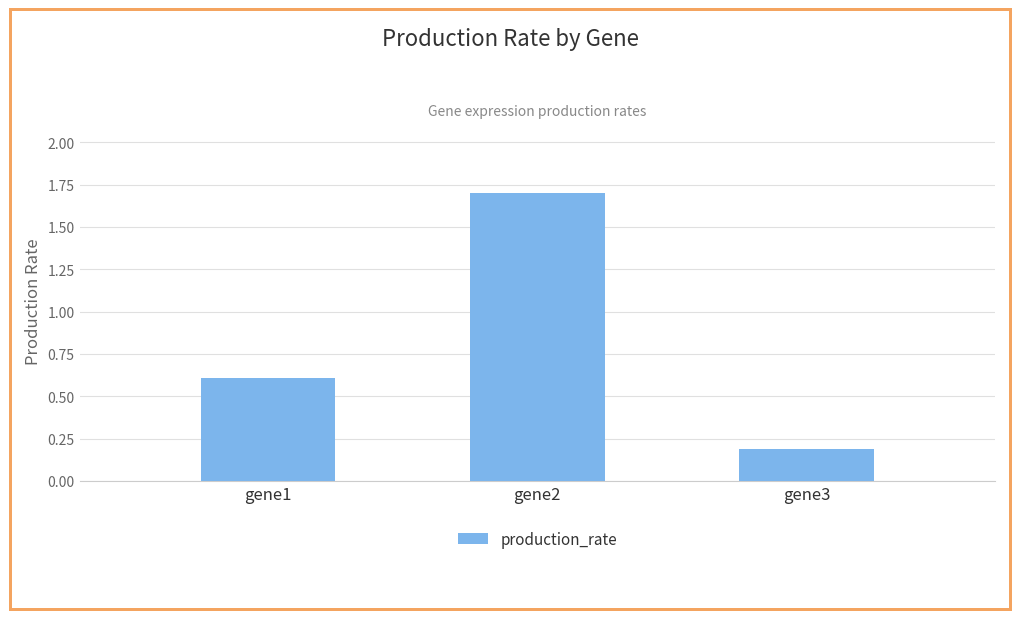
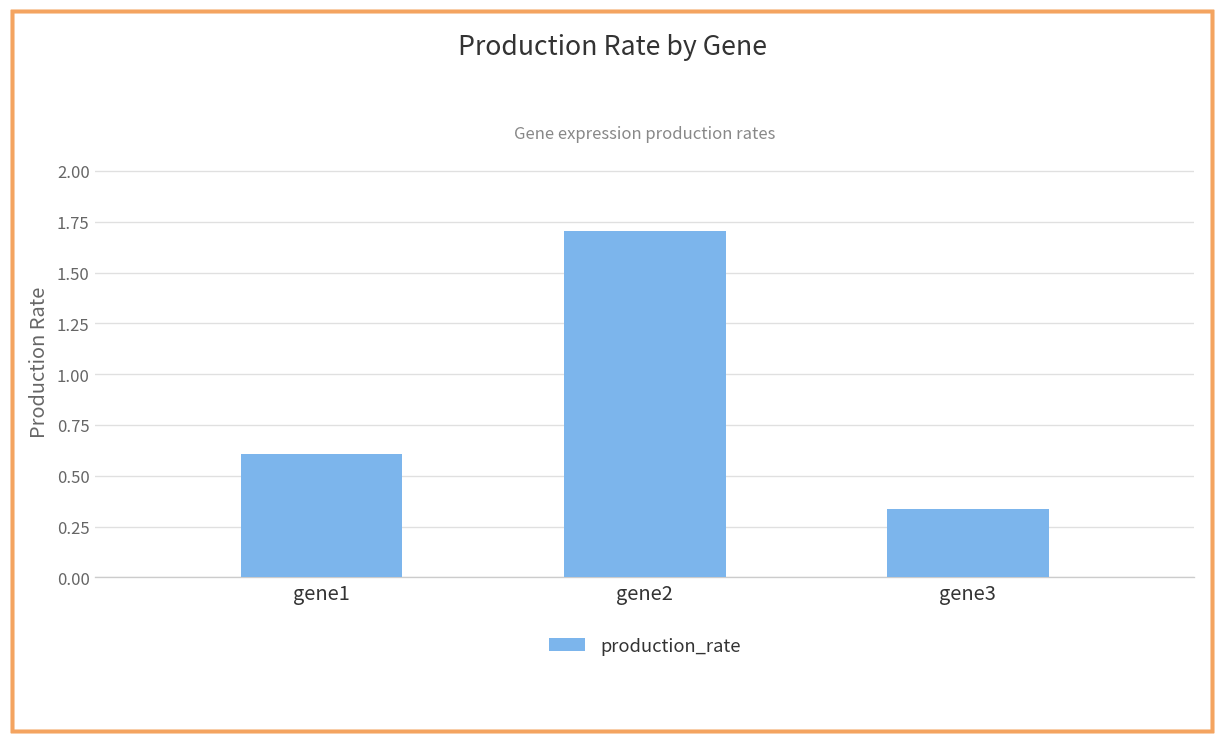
  {
    "gene1": 0.61,
    "gene2": 1.70,
-   "gene3": 0.19
+   "gene3": 0.34
  }
